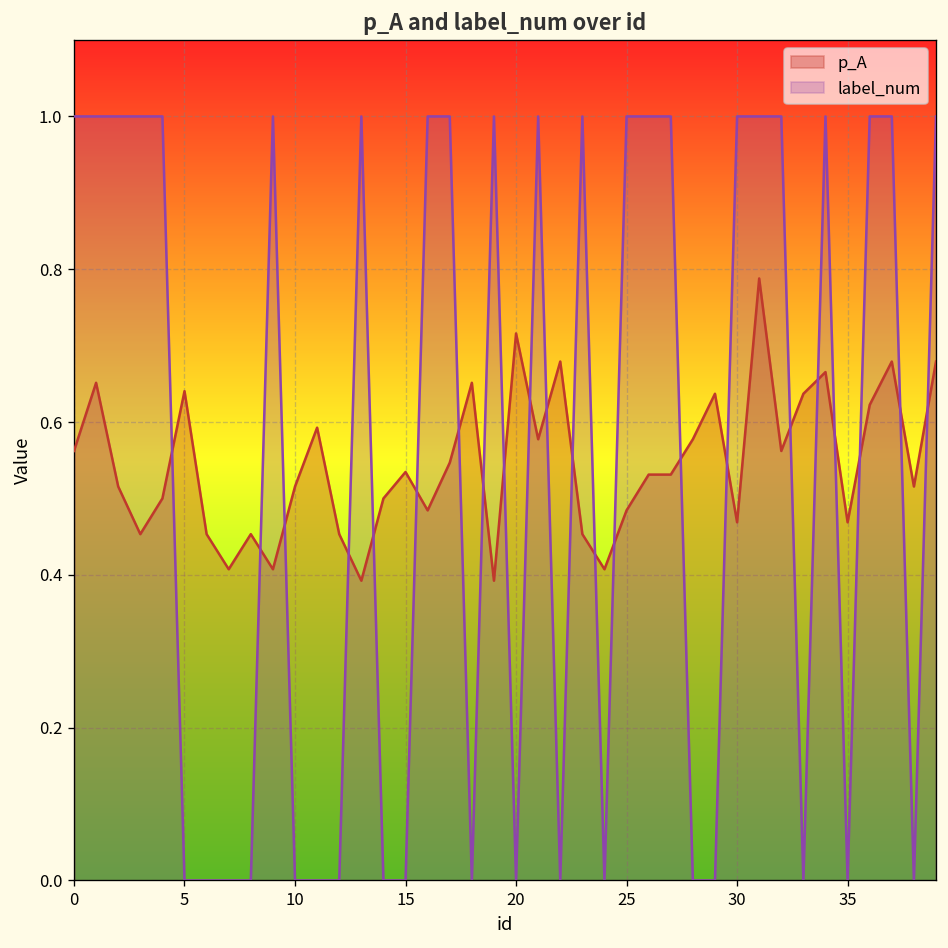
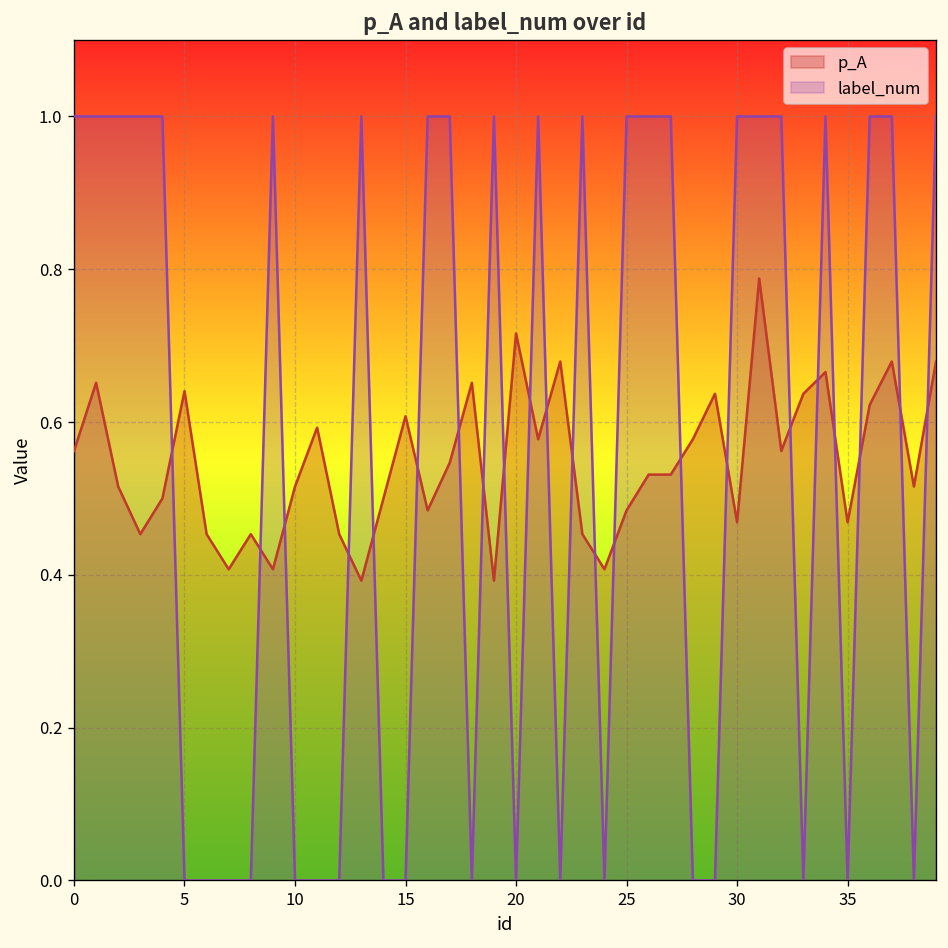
  {
    "p_A": {
      "0": 0.56,
      "5": 0.64,
      "10": 0.52,
-     "15": 0.53,
+     "15": 0.61,
      "20": 0.72,
      "25": 0.48,
      "30": 0.47,
      "35": 0.47
    },
    "label_num": {
      "0": 1.00,
      "5": 0.00,
      "10": 0.00,
      "15": 0.00,
      "20": 0.00,
      "25": 1.00,
      "30": 1.00,
      "35": 0.00
    }
  }
